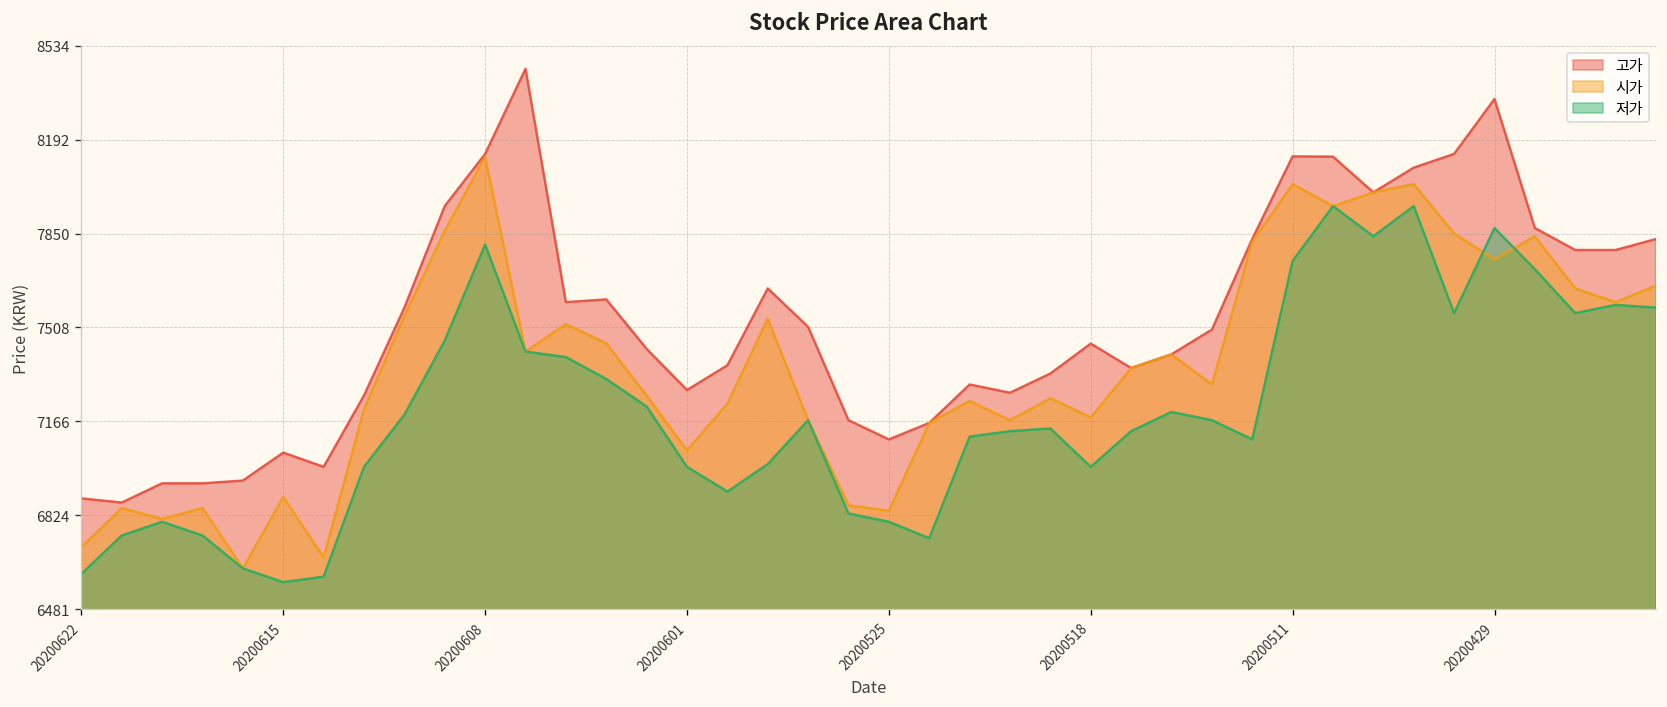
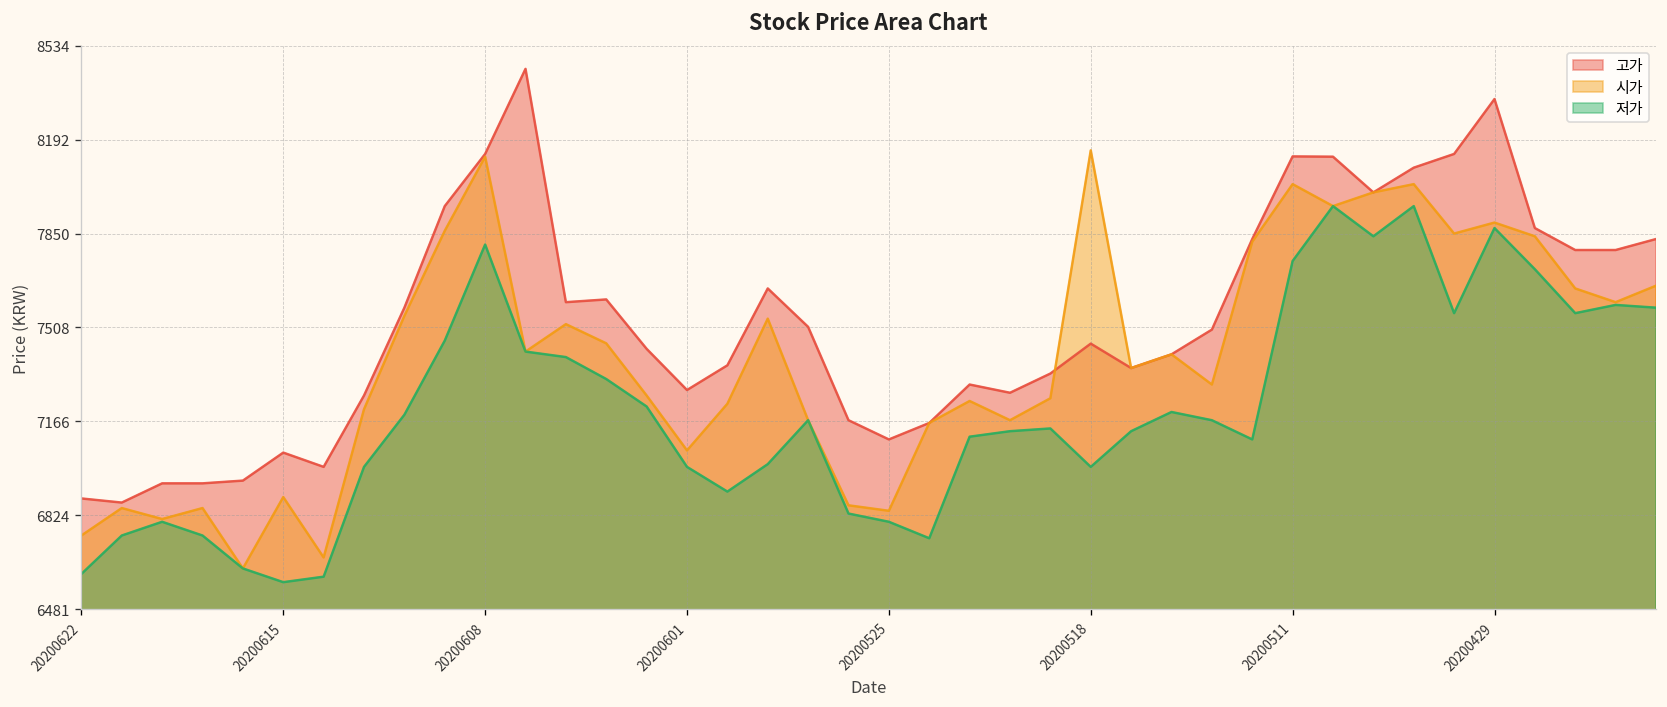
  {
    "고가": {
      "20200622": 6890,
      "20200615": 7050,
      "20200601": 7280,
      "20200525": 7100,
      "20200518": 7450,
      "20200511": 8130,
      "20200429": 8340
    },
    "시가": {
-     "20200622": 6710,
+     "20200622": 6750,
      "20200615": 6890,
      "20200601": 7060,
      "20200525": 6840,
-     "20200518": 7180,
+     "20200518": 8150,
      "20200511": 8030,
-     "20200429": 7760
+     "20200429": 7890
    },
    "저가": {
      "20200622": 6610,
      "20200615": 6580,
      "20200608": 7810,
      "20200601": 7000,
      "20200525": 6800,
      "20200518": 7000,
      "20200511": 7750,
      "20200429": 7870
    }
  }
